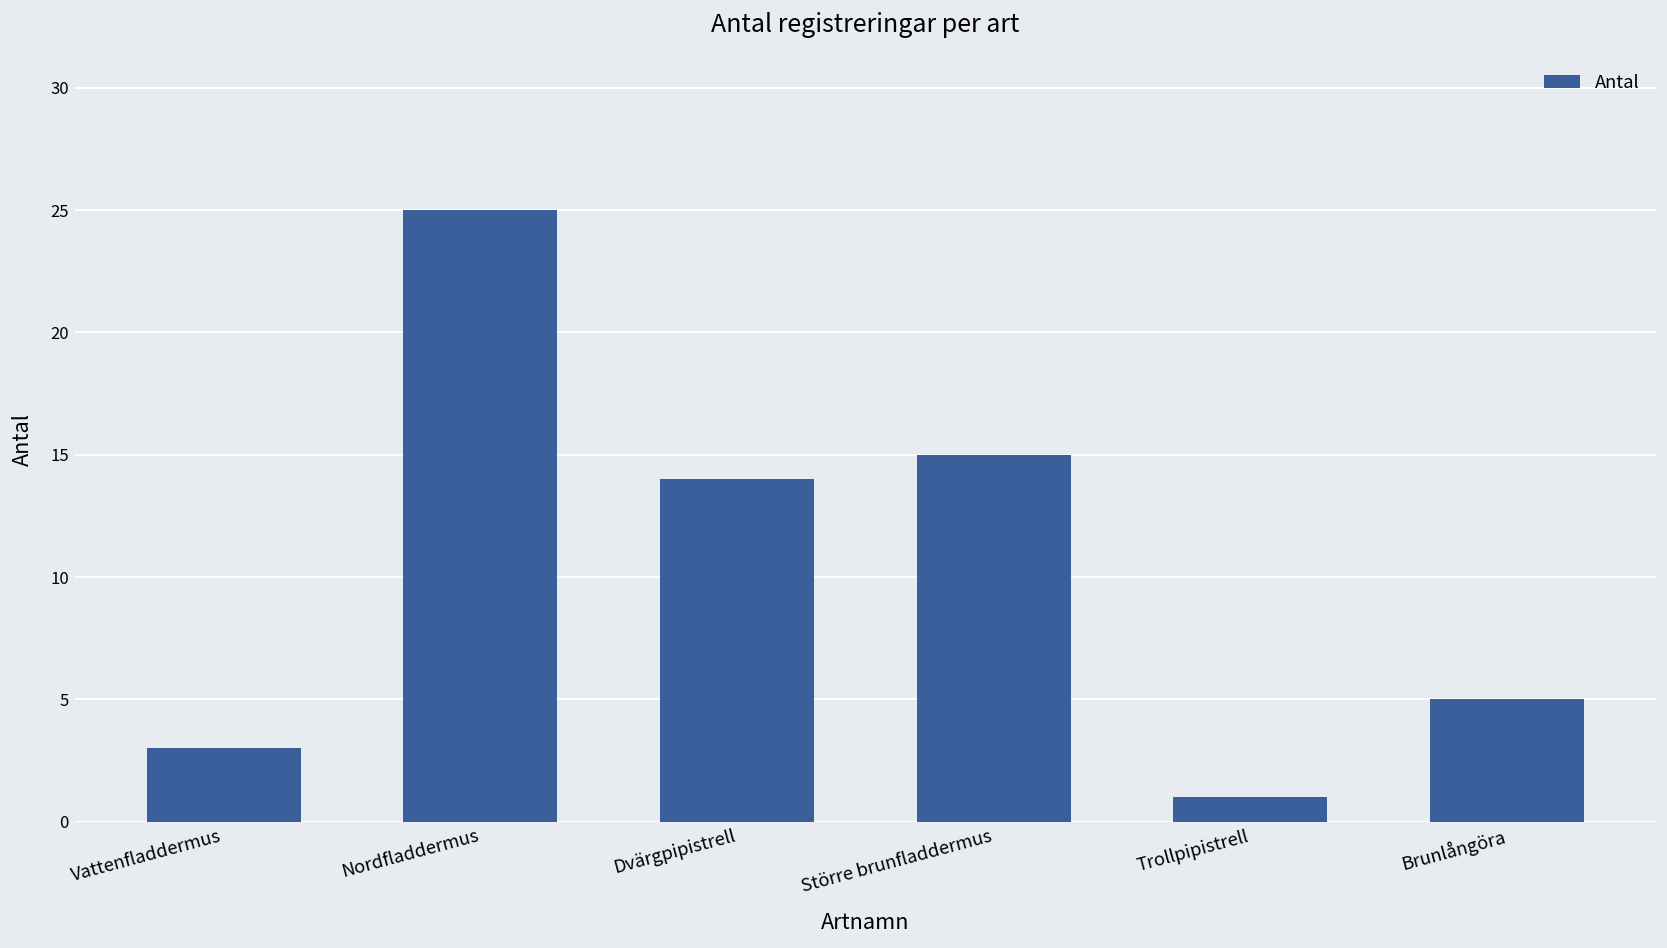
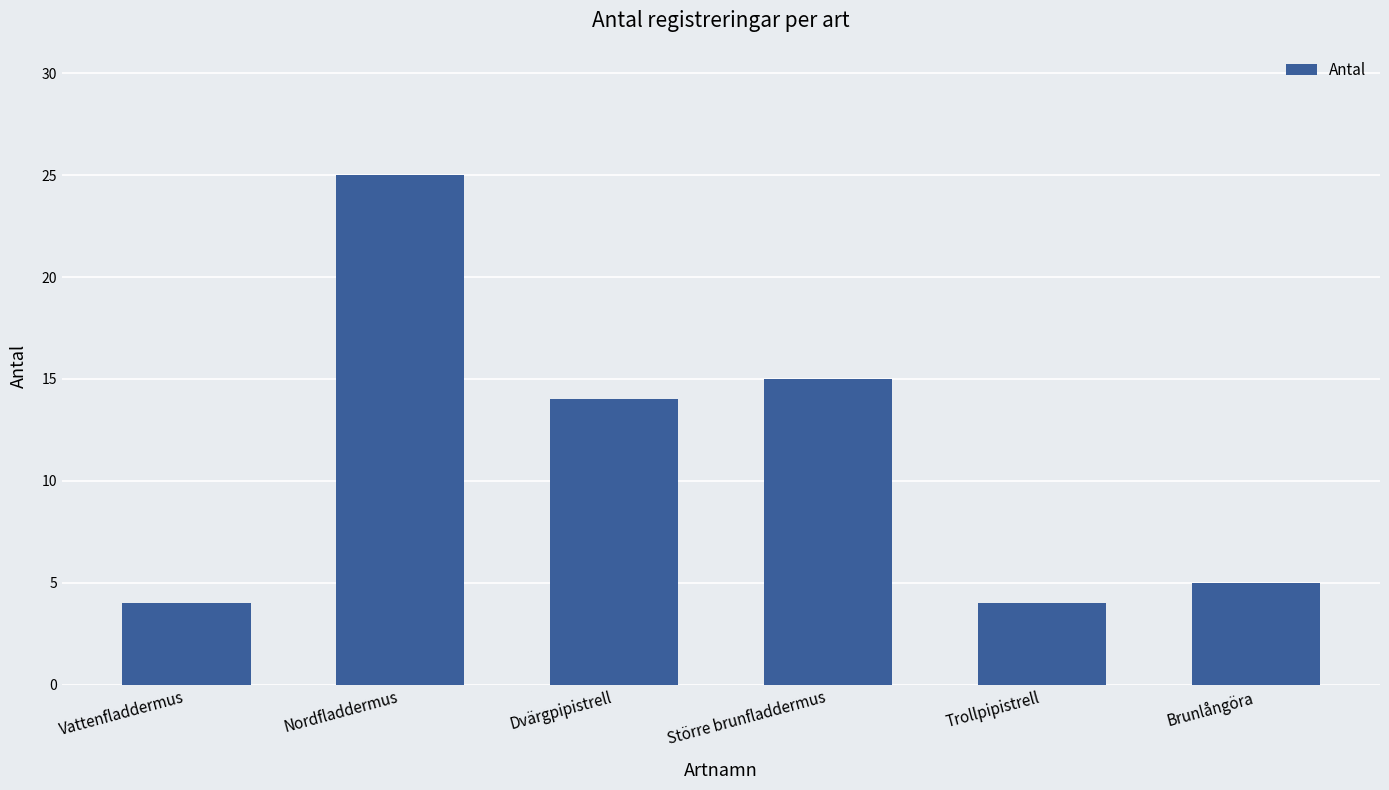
  {
-   "Vattenfladdermus": 3,
+   "Vattenfladdermus": 4,
    "Nordfladdermus": 25,
    "Dvärgpipistrell": 14,
    "Större brunfladdermus": 15,
-   "Trollpipistrell": 1,
+   "Trollpipistrell": 4,
    "Brunlångöra": 5
  }
